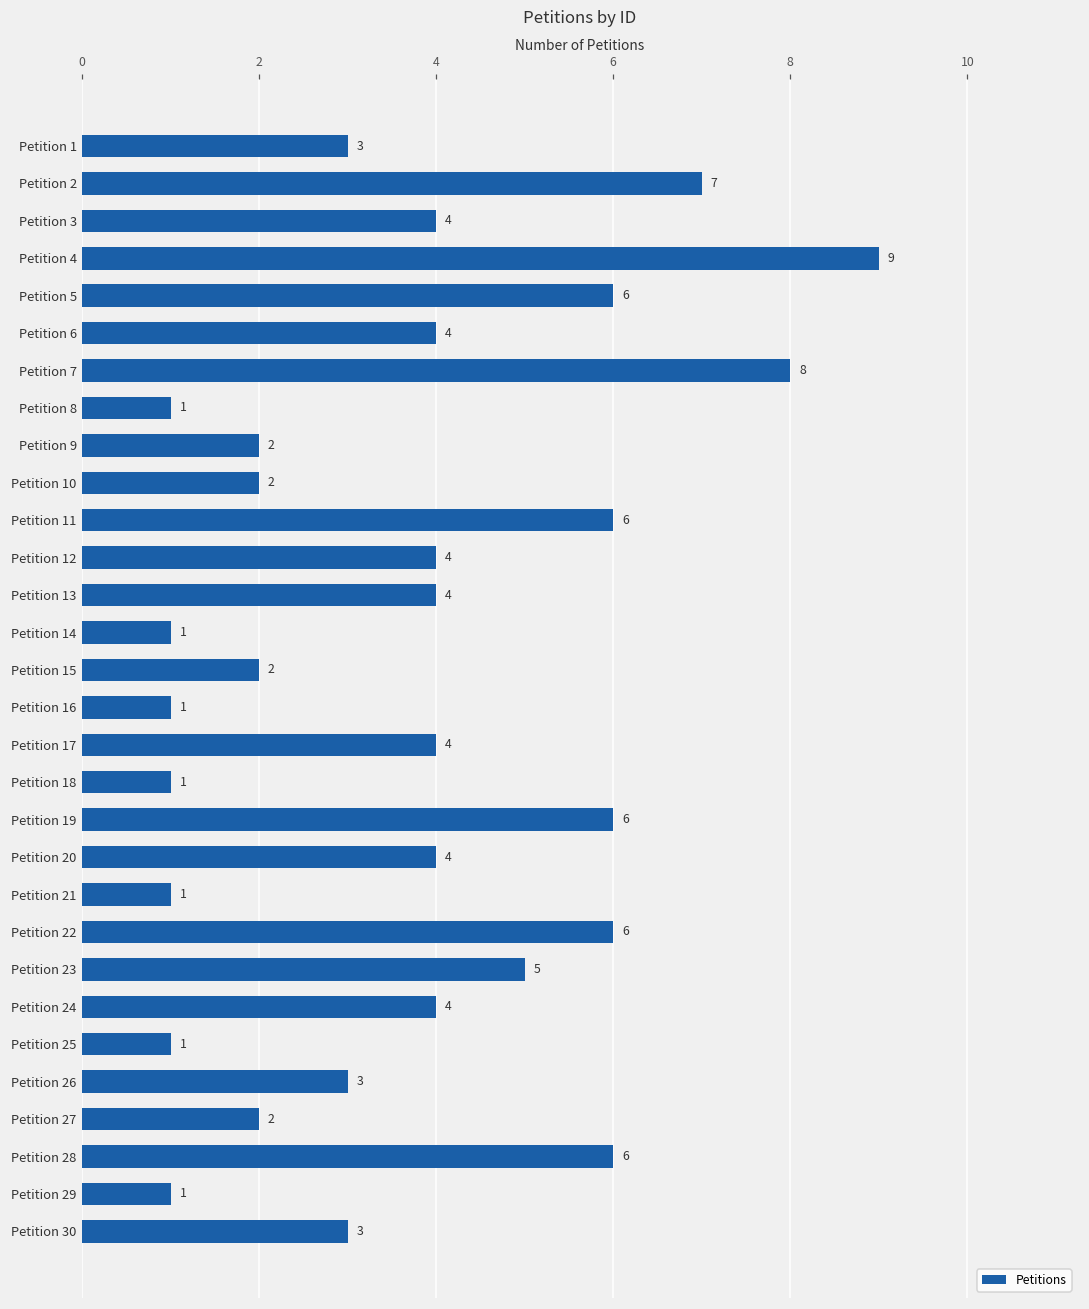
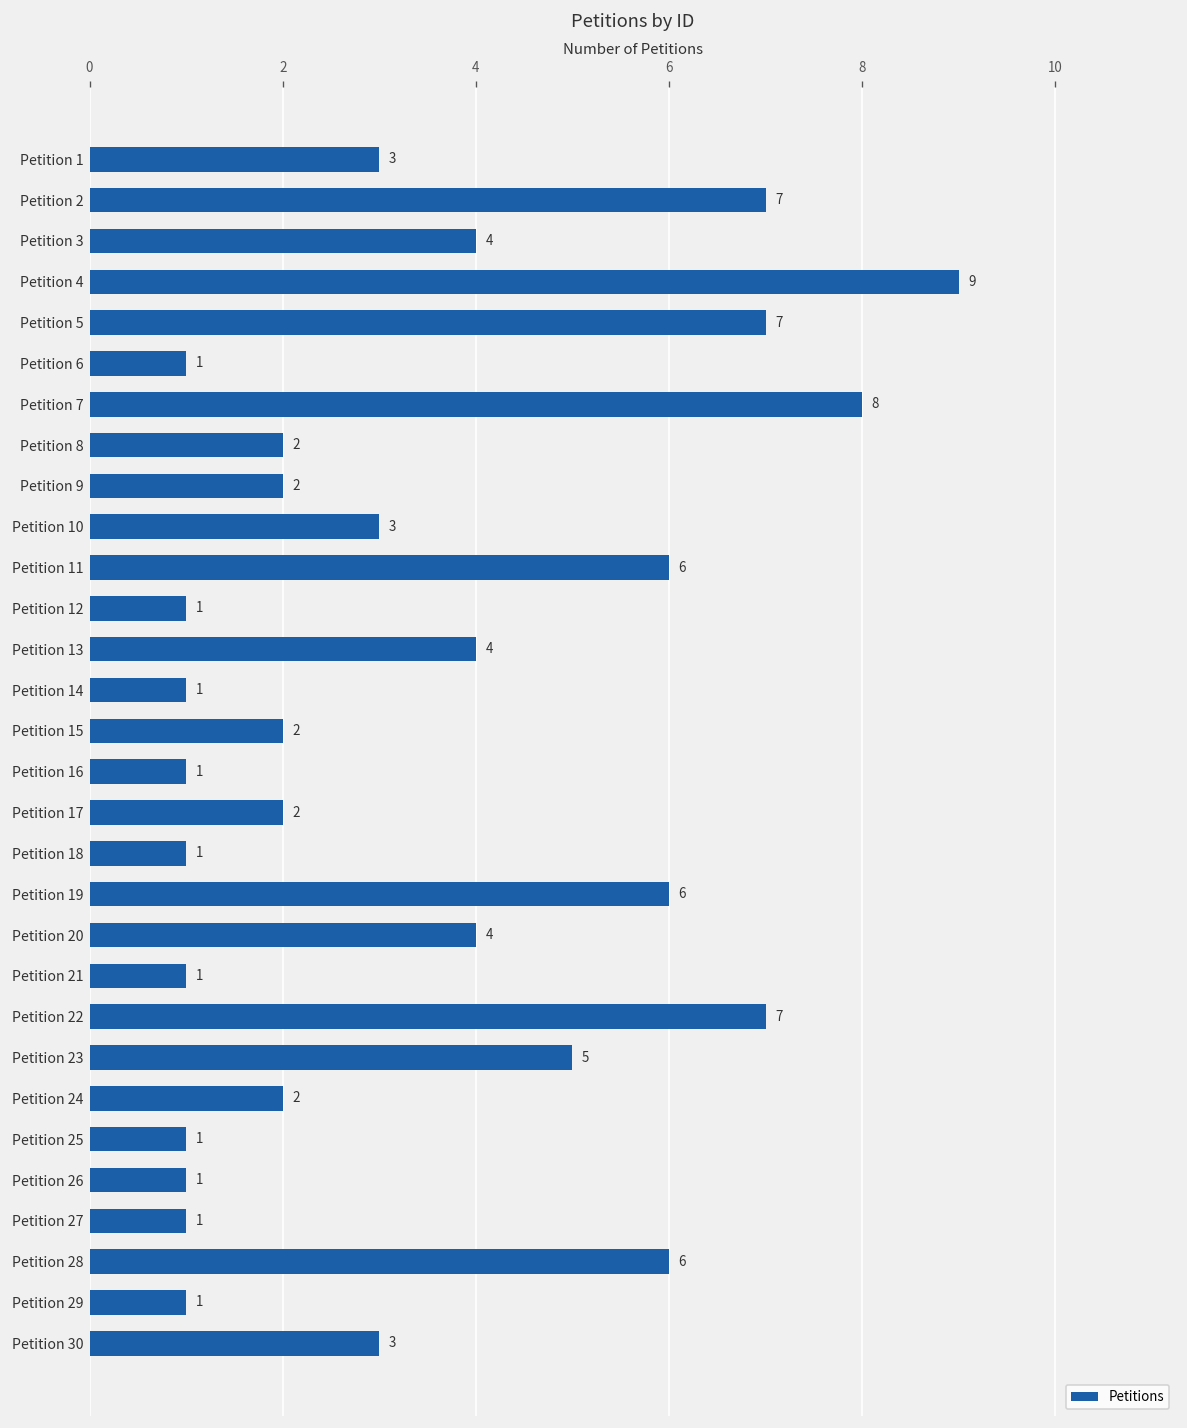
  {
    "Petition 1": 3,
    "Petition 2": 7,
    "Petition 3": 4,
    "Petition 4": 9,
-   "Petition 5": 6,
-   "Petition 6": 4,
+   "Petition 5": 7,
+   "Petition 6": 1,
    "Petition 7": 8,
-   "Petition 8": 1,
+   "Petition 8": 2,
    "Petition 9": 2,
-   "Petition 10": 2,
+   "Petition 10": 3,
    "Petition 11": 6,
-   "Petition 12": 4,
+   "Petition 12": 1,
    "Petition 13": 4,
    "Petition 14": 1,
    "Petition 15": 2,
    "Petition 16": 1,
-   "Petition 17": 4,
+   "Petition 17": 2,
    "Petition 18": 1,
    "Petition 19": 6,
    "Petition 20": 4,
    "Petition 21": 1,
-   "Petition 22": 6,
+   "Petition 22": 7,
    "Petition 23": 5,
-   "Petition 24": 4,
+   "Petition 24": 2,
    "Petition 25": 1,
-   "Petition 26": 3,
-   "Petition 27": 2,
+   "Petition 26": 1,
+   "Petition 27": 1,
    "Petition 28": 6,
    "Petition 29": 1,
    "Petition 30": 3
  }
